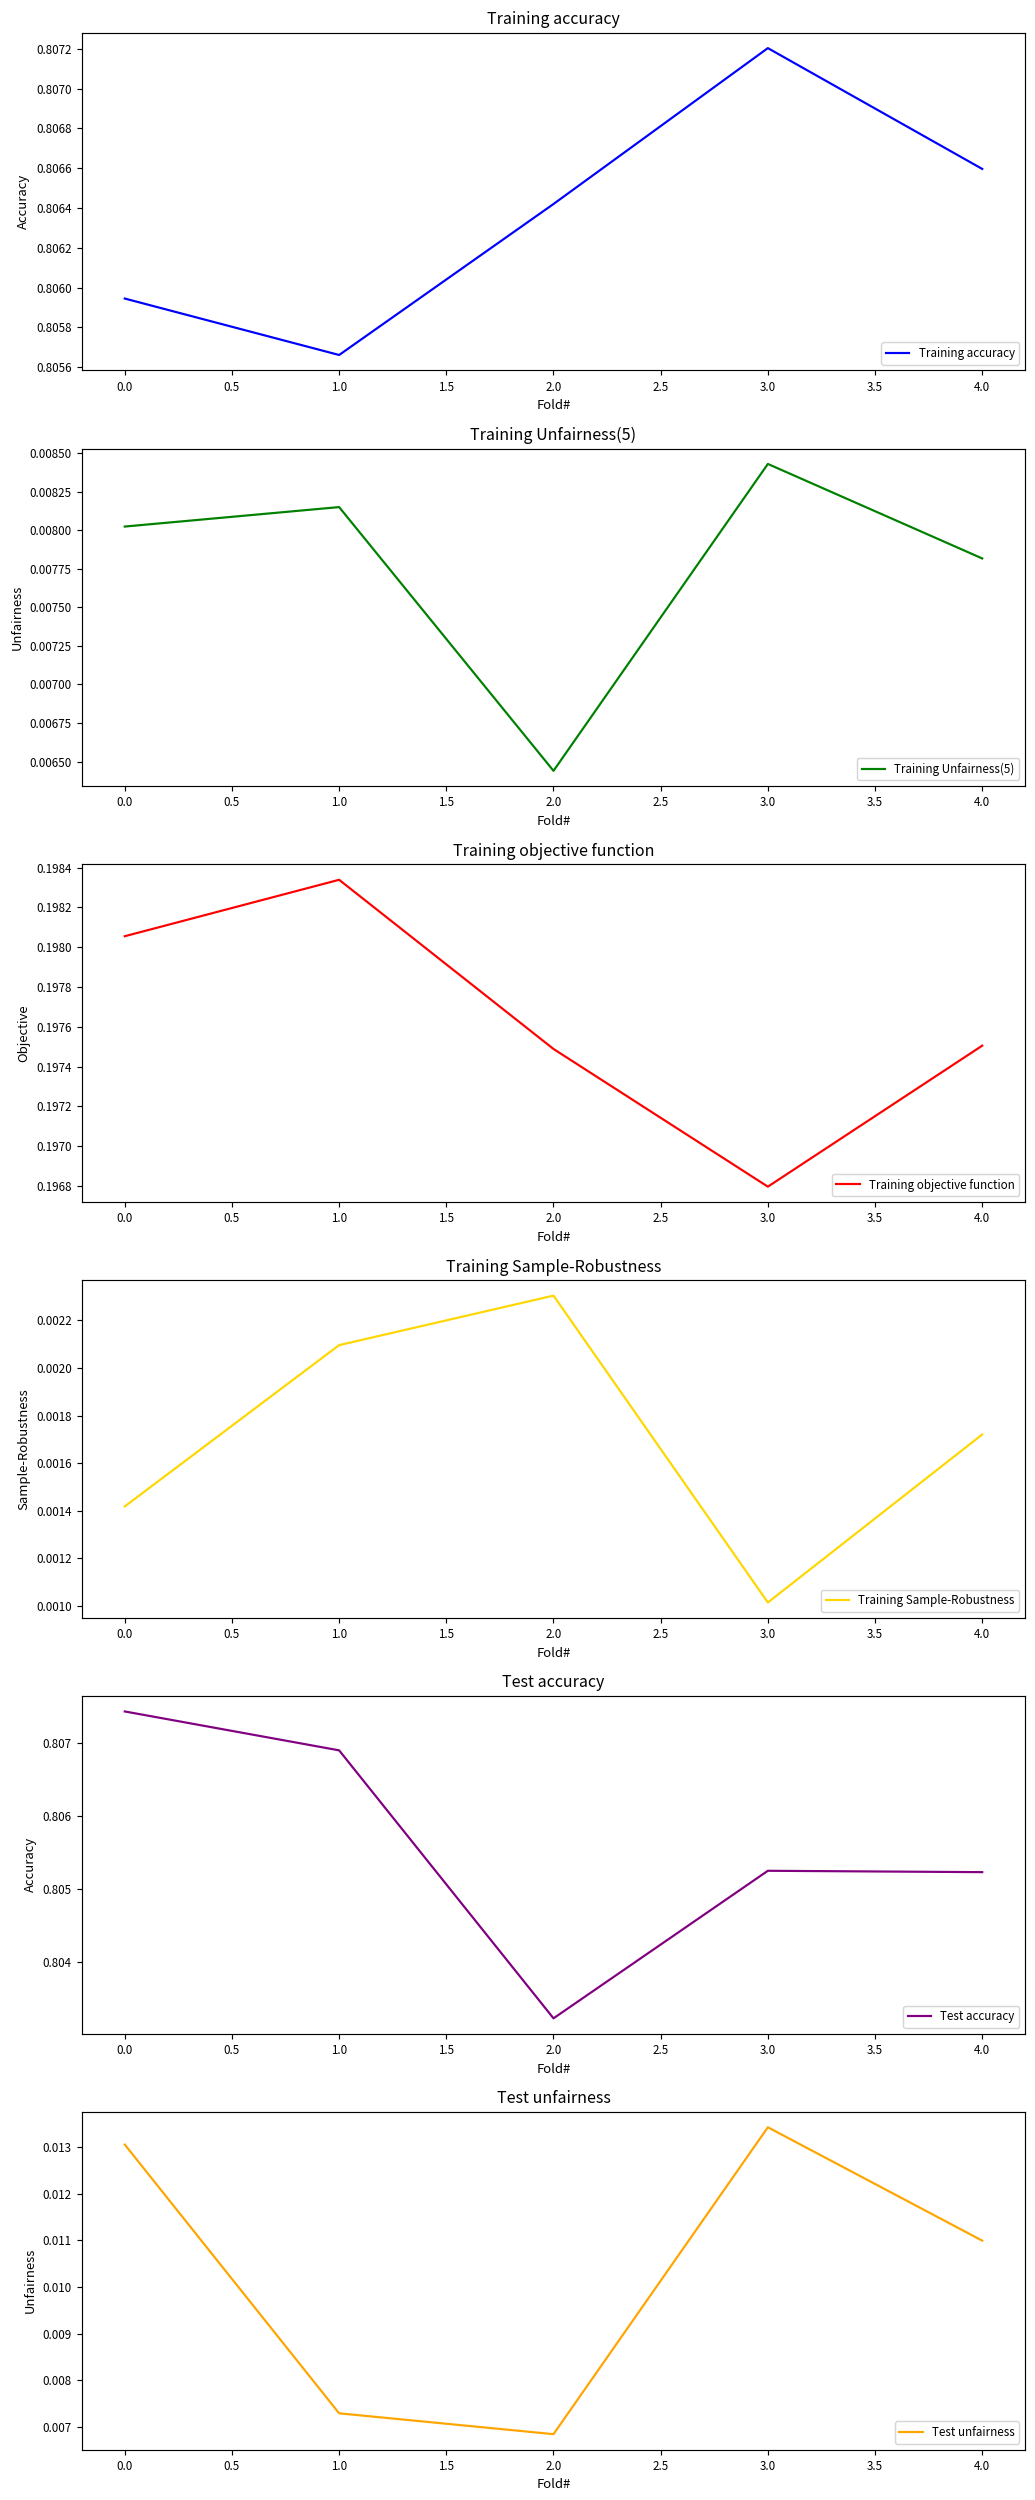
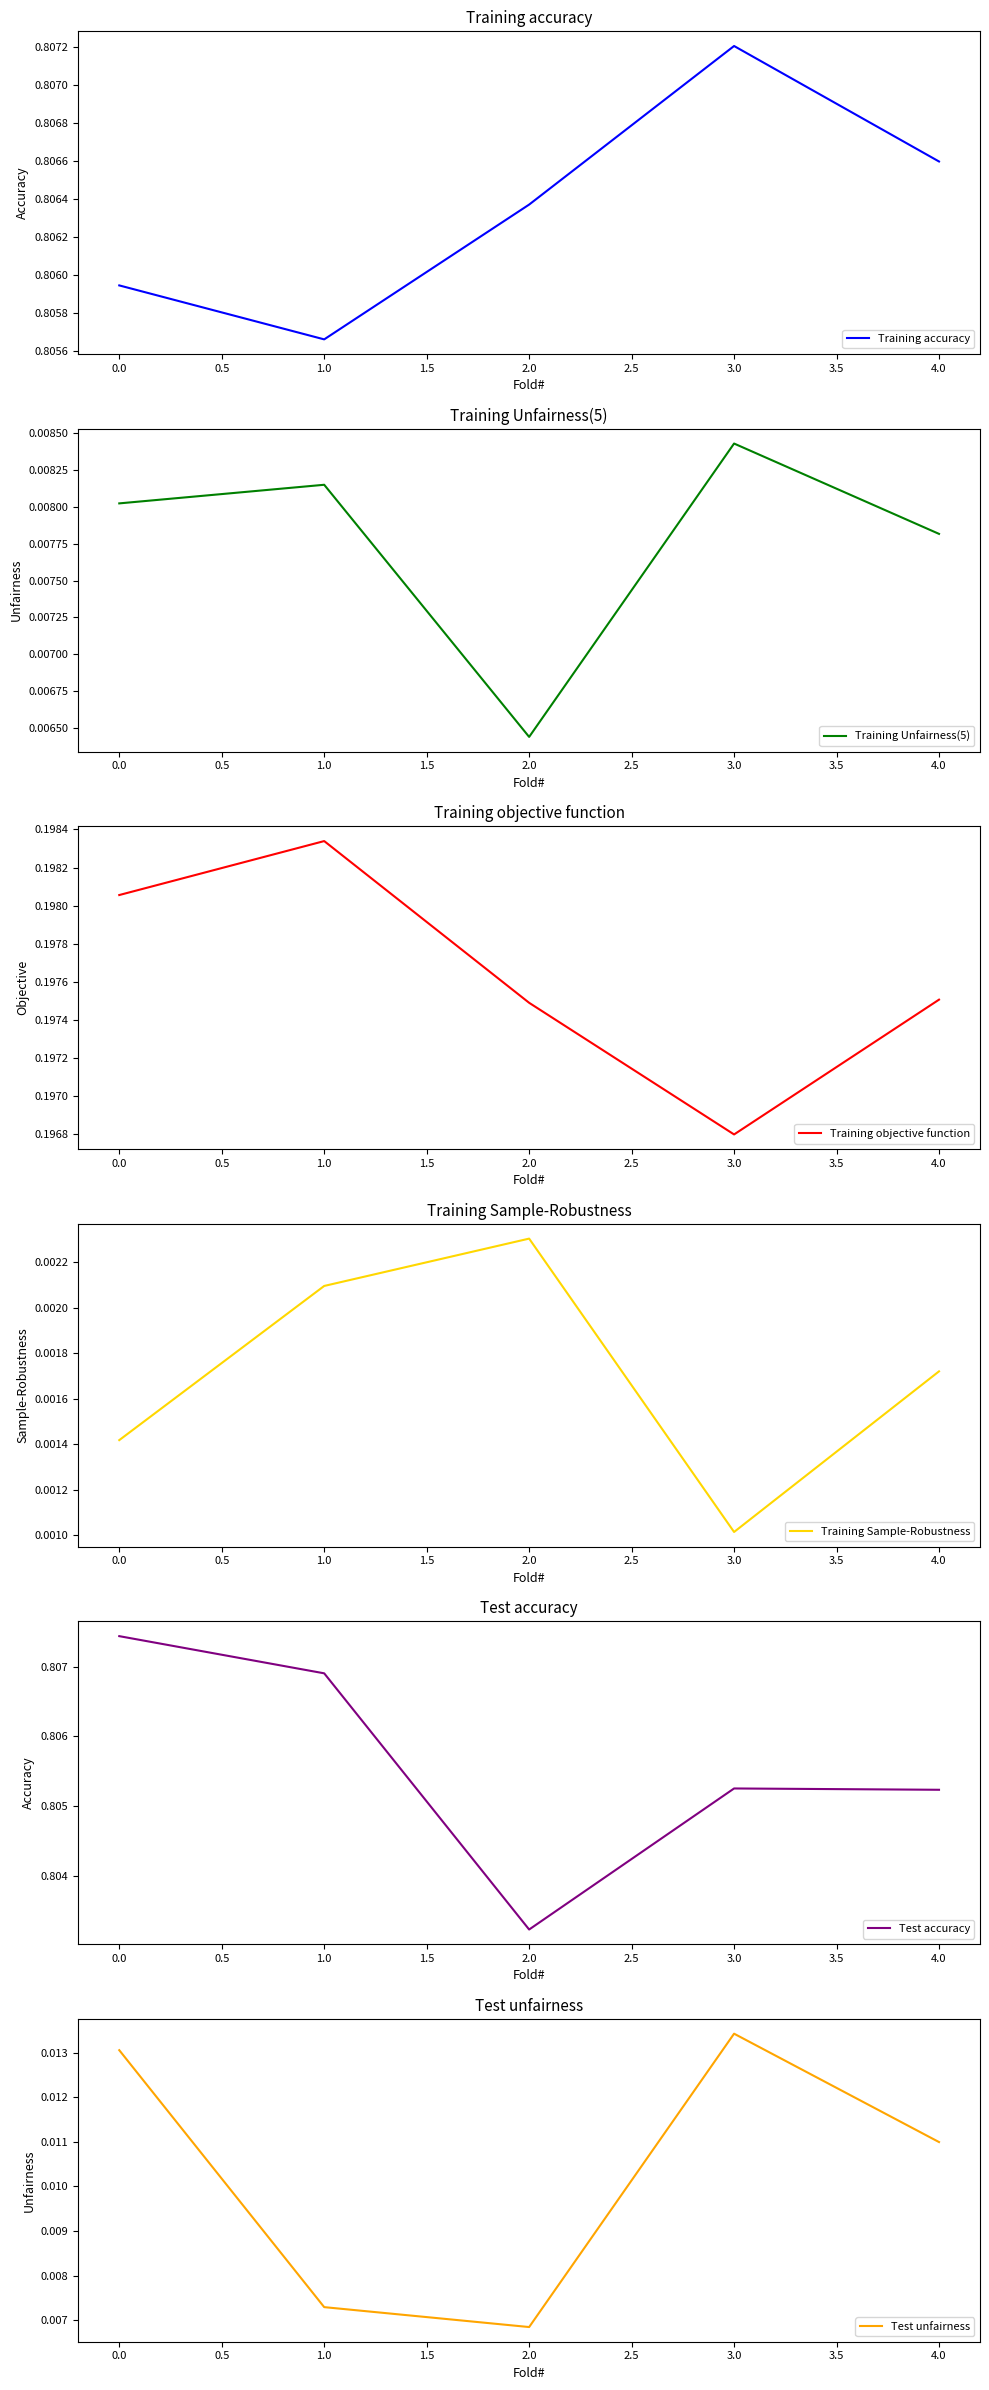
  {
    "Training accuracy": {
      "0.0": 0.80594,
      "1.0": 0.80566,
-     "2.0": 0.80642,
+     "2.0": 0.80637,
      "3.0": 0.80720,
      "4.0": 0.80660
    },
    "Training Unfairness(5)": {
      "0.0": 0.00802,
      "1.0": 0.00815,
      "2.0": 0.00644,
      "3.0": 0.00843,
      "4.0": 0.00782
    },
    "Training objective function": {
      "0.0": 0.19806,
      "1.0": 0.19834,
      "2.0": 0.19749,
      "3.0": 0.19680,
      "4.0": 0.19751
    },
    "Training Sample-Robustness": {
      "0.0": 0.00142,
      "1.0": 0.00210,
      "2.0": 0.00230,
      "3.0": 0.00102,
      "4.0": 0.00172
    },
    "Test accuracy": {
      "0.0": 0.8074,
      "1.0": 0.8069,
      "2.0": 0.8032,
      "3.0": 0.8053,
      "4.0": 0.8052
    },
    "Test unfairness": {
      "0.0": 0.0131,
      "1.0": 0.0073,
      "2.0": 0.0068,
      "3.0": 0.0134,
      "4.0": 0.0110
    }
  }
